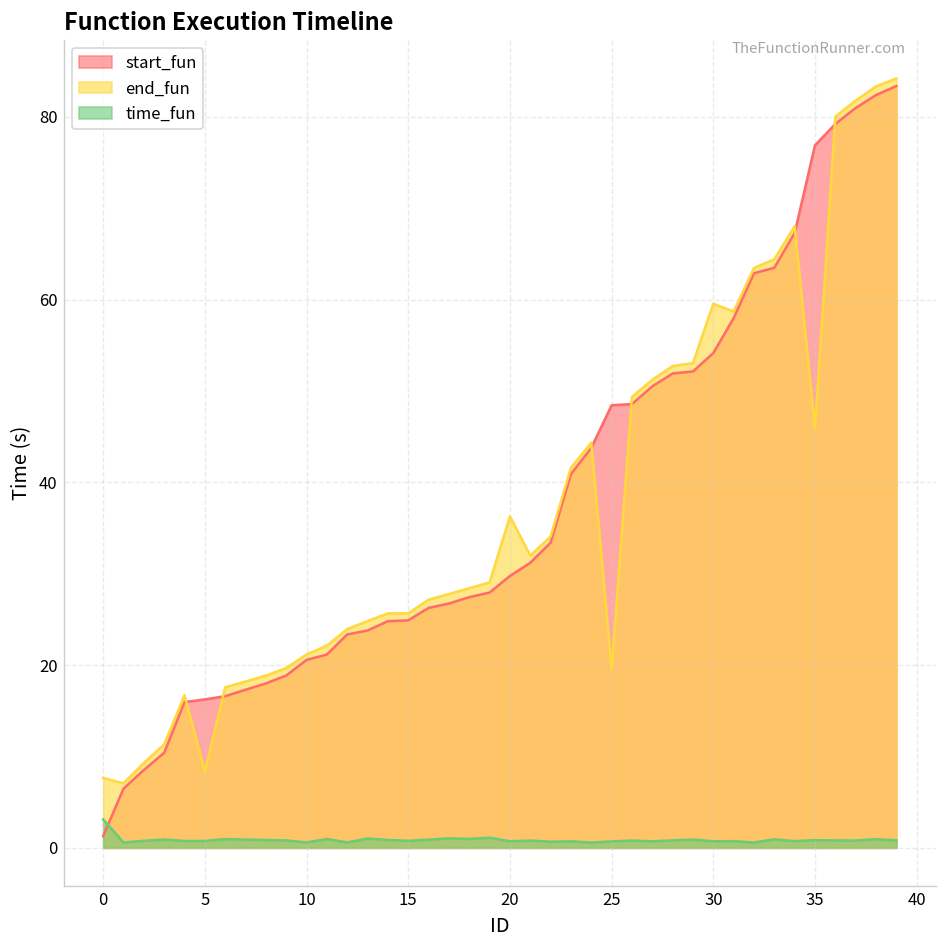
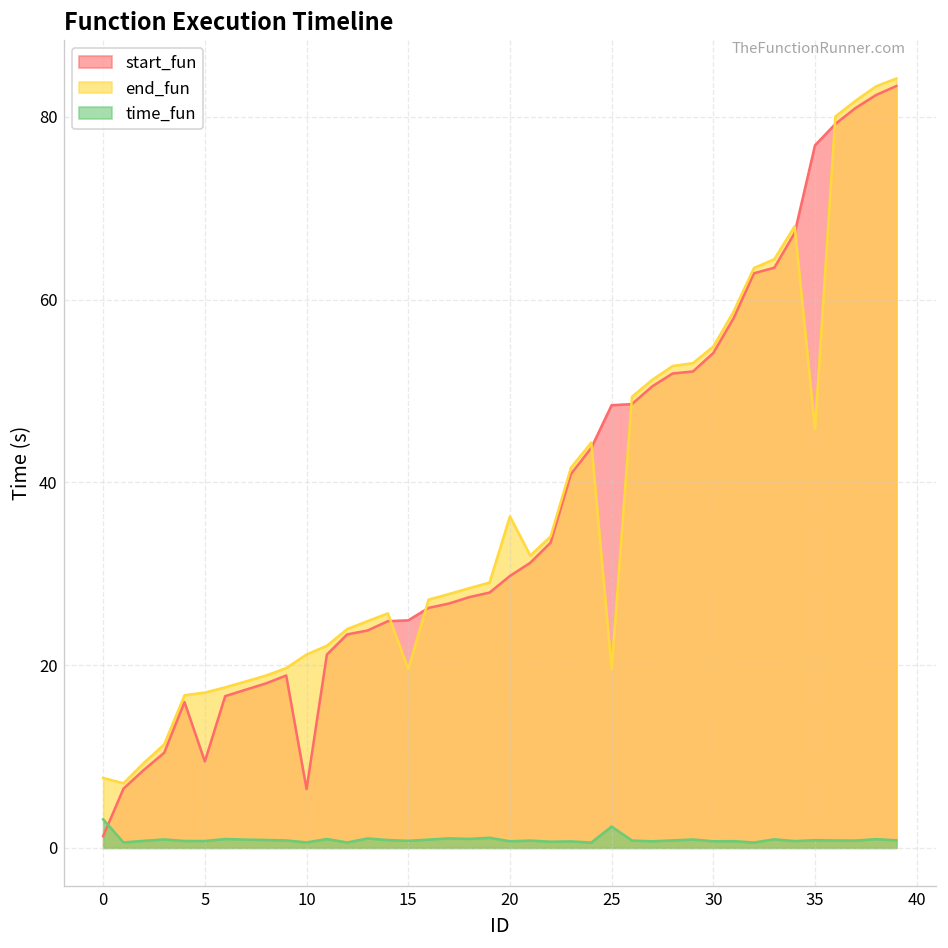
  {
    "start_fun": {
      "0": 1,
-     "5": 16,
-     "10": 21,
+     "5": 9,
+     "10": 6,
      "15": 25,
      "20": 30,
      "25": 48,
      "30": 54,
      "35": 77
    },
    "end_fun": {
      "0": 8,
-     "5": 8,
+     "5": 17,
      "10": 21,
-     "15": 26,
+     "15": 20,
      "20": 36,
      "25": 20,
-     "30": 60,
+     "30": 55,
      "35": 46
    },
    "time_fun": {
      "0": 3,
      "5": 1,
      "10": 1,
      "15": 1,
      "20": 1,
-     "25": 1,
+     "25": 2,
      "30": 1,
      "35": 1
    }
  }
